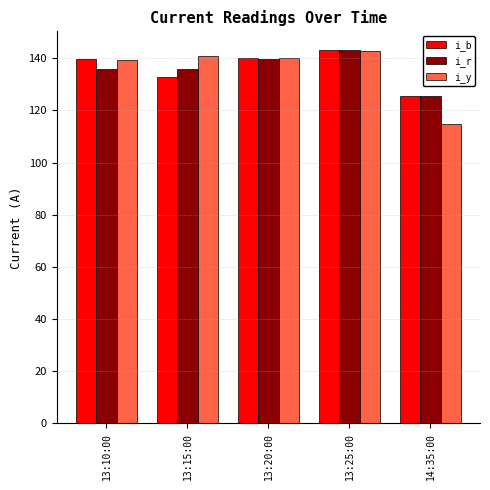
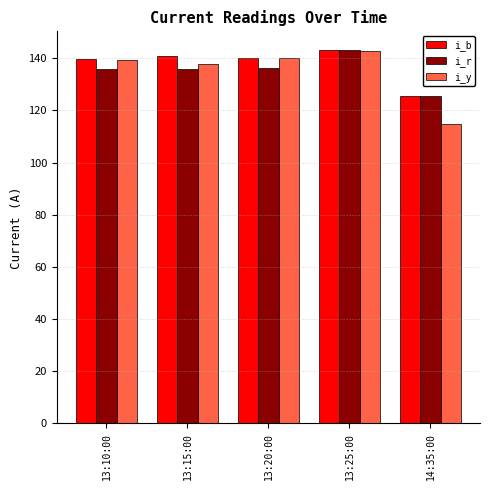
  {
    "i_b": {
      "13:10:00": 140,
-     "13:15:00": 133,
+     "13:15:00": 141,
      "13:20:00": 140,
      "13:25:00": 143,
      "14:35:00": 126
    },
    "i_r": {
      "13:10:00": 136,
      "13:15:00": 136,
-     "13:20:00": 140,
+     "13:20:00": 136,
      "13:25:00": 143,
      "14:35:00": 125
    },
    "i_y": {
      "13:10:00": 139,
-     "13:15:00": 141,
+     "13:15:00": 138,
      "13:20:00": 140,
      "13:25:00": 143,
      "14:35:00": 115
    }
  }
